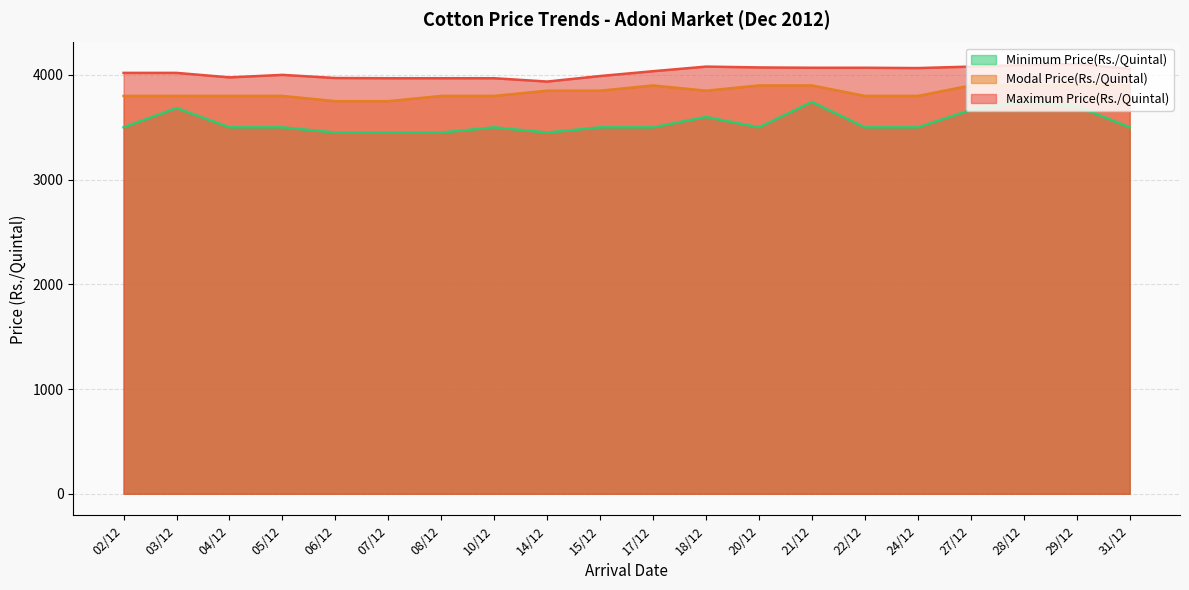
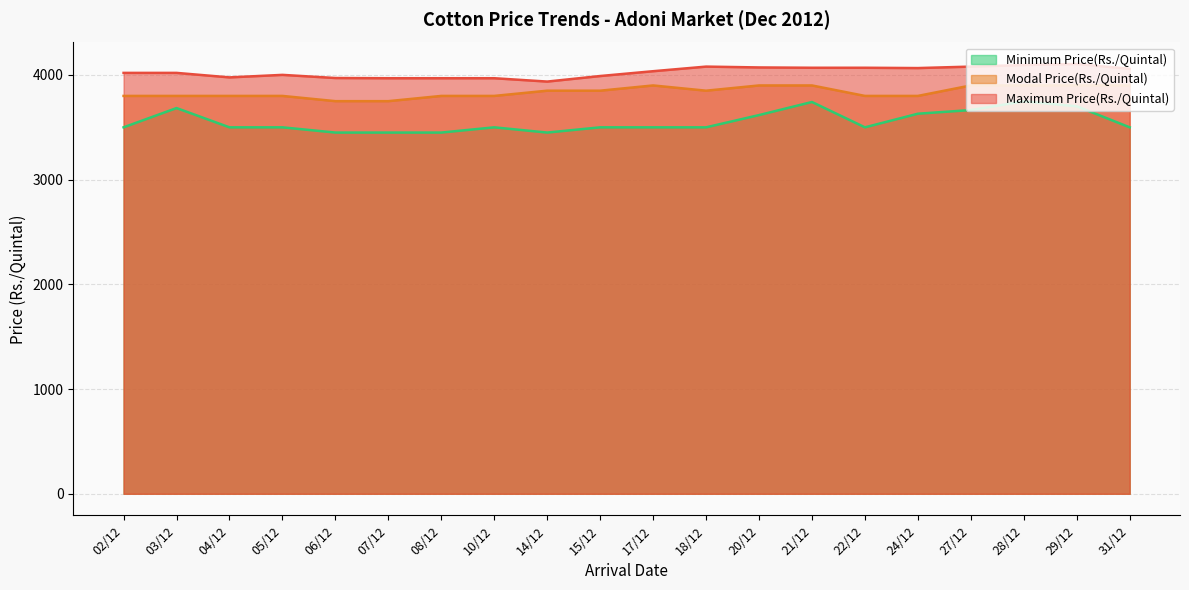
  {
    "Minimum Price(Rs./Quintal)": {
      "02/12": 3500,
      "03/12": 3680,
      "04/12": 3500,
      "05/12": 3500,
      "06/12": 3450,
      "07/12": 3450,
      "08/12": 3450,
      "10/12": 3500,
      "14/12": 3450,
      "15/12": 3500,
      "17/12": 3500,
-     "18/12": 3600,
-     "20/12": 3500,
+     "18/12": 3500,
+     "20/12": 3620,
      "21/12": 3740,
      "22/12": 3500,
-     "24/12": 3500,
+     "24/12": 3630,
      "31/12": 3500
    }
  }
